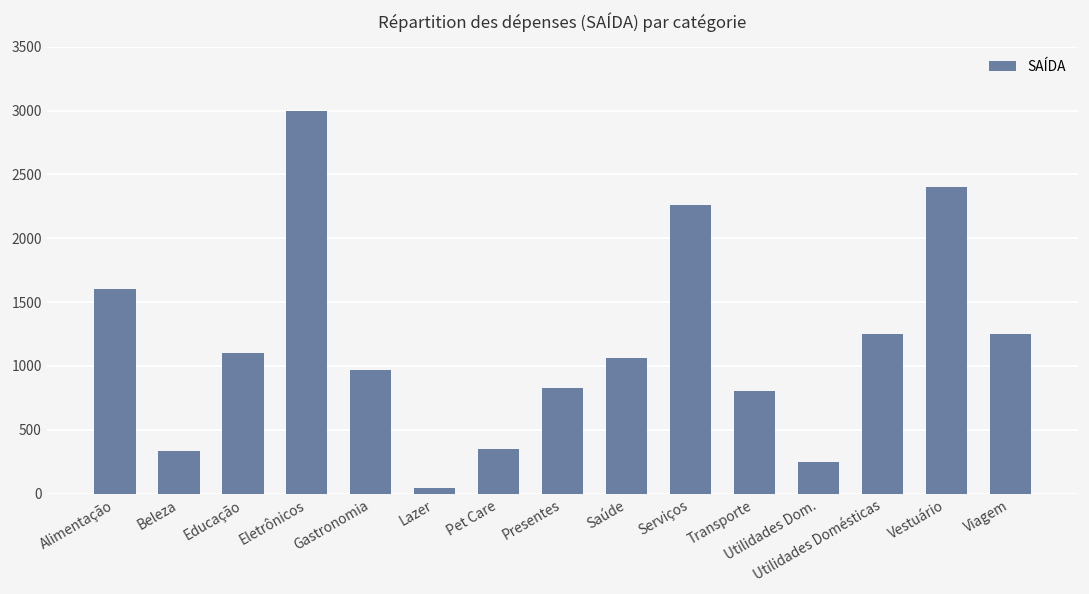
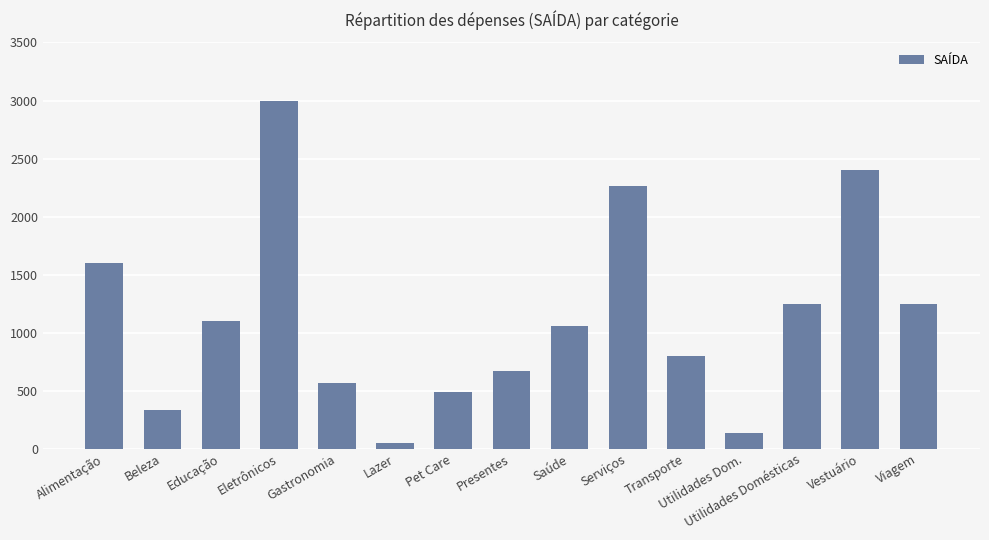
  {
    "Alimentação": 1600,
    "Beleza": 330,
    "Educação": 1100,
    "Eletrônicos": 3000,
-   "Gastronomia": 970,
+   "Gastronomia": 570,
    "Lazer": 50,
-   "Pet Care": 350,
-   "Presentes": 830,
+   "Pet Care": 490,
+   "Presentes": 670,
    "Saúde": 1060,
    "Serviços": 2260,
    "Transporte": 800,
-   "Utilidades Dom.": 250,
+   "Utilidades Dom.": 130,
    "Utilidades Domésticas": 1250,
    "Vestuário": 2400,
    "Viagem": 1250
  }
